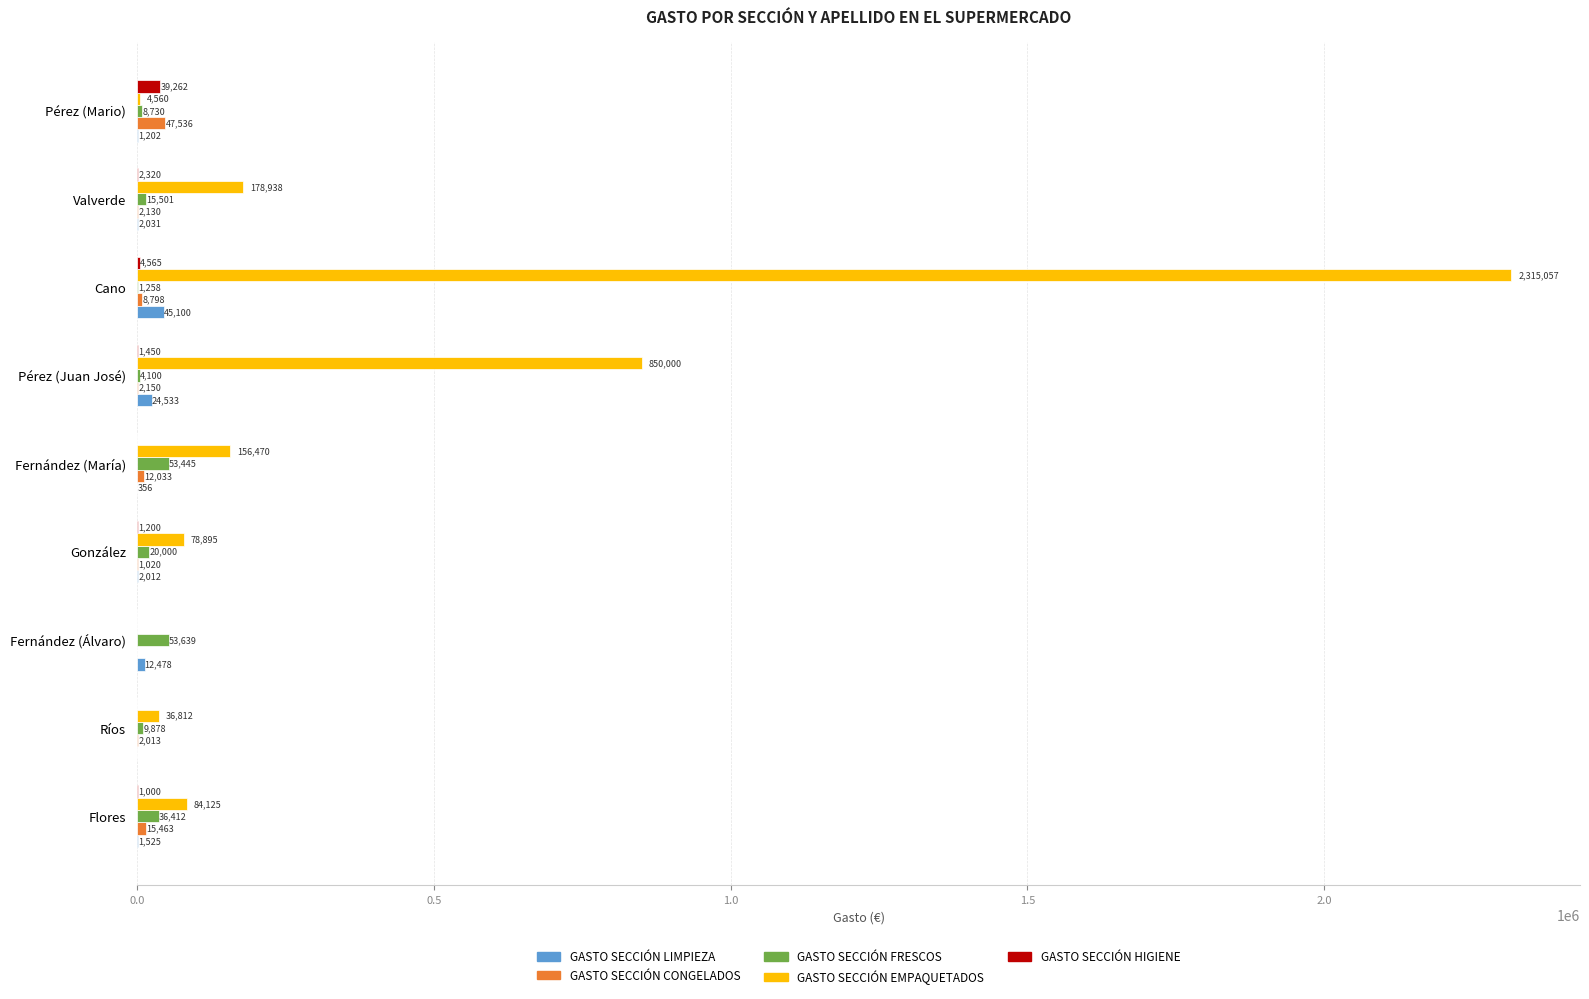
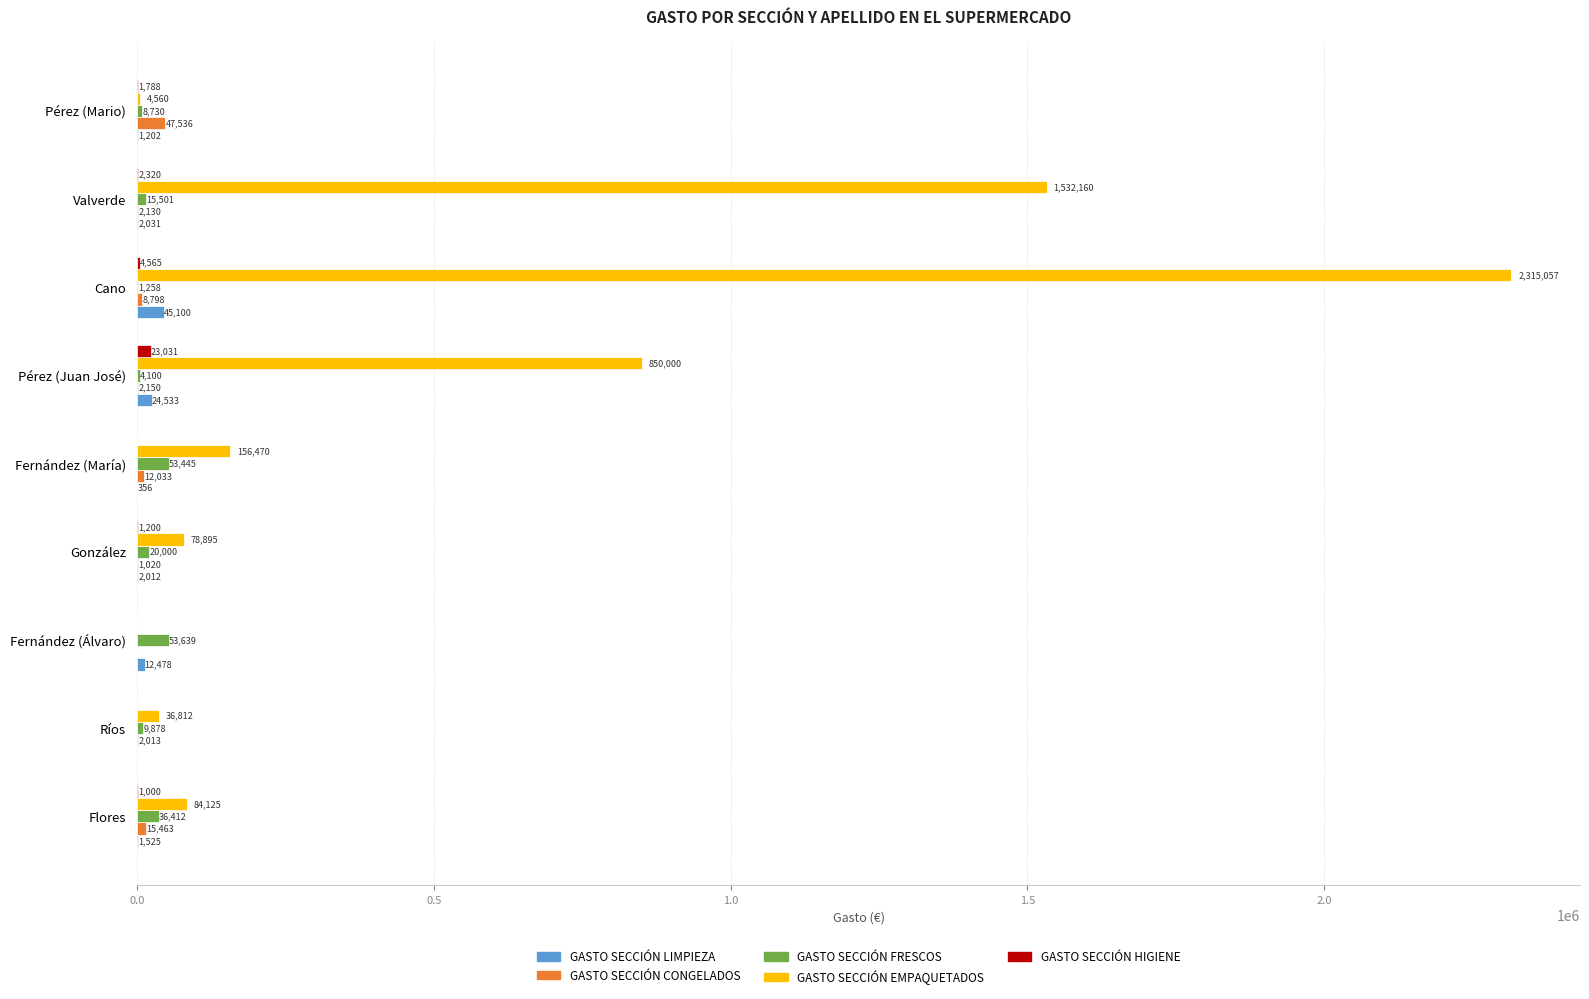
  {
    "GASTO SECCIÓN LIMPIEZA": {
      "Pérez (Mario)": "1,202",
      "Valverde": "2,031",
      "Cano": "45,100",
      "Pérez (Juan José)": "24,533",
      "Fernández (María)": "356",
      "González": "2,012",
      "Fernández (Álvaro)": "12,478",
      "Flores": "1,525"
    },
    "GASTO SECCIÓN CONGELADOS": {
      "Pérez (Mario)": "47,536",
      "Valverde": "2,130",
      "Cano": "8,798",
      "Pérez (Juan José)": "2,150",
      "Fernández (María)": "12,033",
      "González": "1,020",
      "Ríos": "2,013",
      "Flores": "15,463"
    },
    "GASTO SECCIÓN FRESCOS": {
      "Pérez (Mario)": "8,730",
      "Valverde": "15,501",
      "Cano": "1,258",
      "Pérez (Juan José)": "4,100",
      "Fernández (María)": "53,445",
      "González": "20,000",
      "Fernández (Álvaro)": "53,639",
      "Ríos": "9,878",
      "Flores": "36,412"
    },
    "GASTO SECCIÓN EMPAQUETADOS": {
      "Pérez (Mario)": "4,560",
-     "Valverde": "178,938",
+     "Valverde": "1,532,160",
      "Cano": "2,315,057",
      "Pérez (Juan José)": "850,000",
      "Fernández (María)": "156,470",
      "González": "78,895",
      "Ríos": "36,812",
      "Flores": "84,125"
    },
    "GASTO SECCIÓN HIGIENE": {
-     "Pérez (Mario)": "39,262",
+     "Pérez (Mario)": "1,788",
      "Valverde": "2,320",
      "Cano": "4,565",
-     "Pérez (Juan José)": "1,450",
+     "Pérez (Juan José)": "23,031",
      "González": "1,200",
      "Flores": "1,000"
    }
  }
